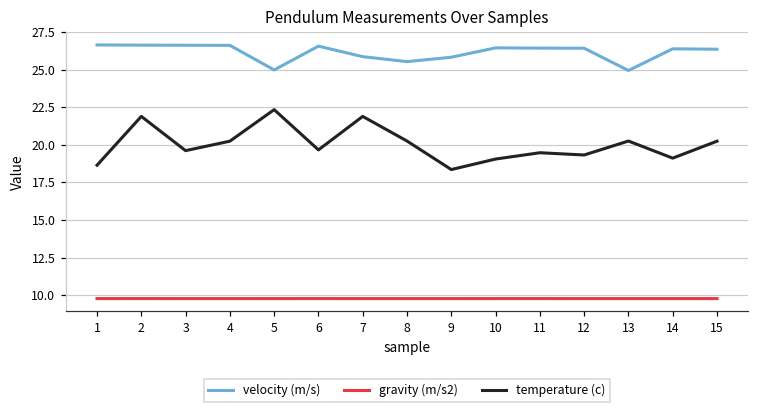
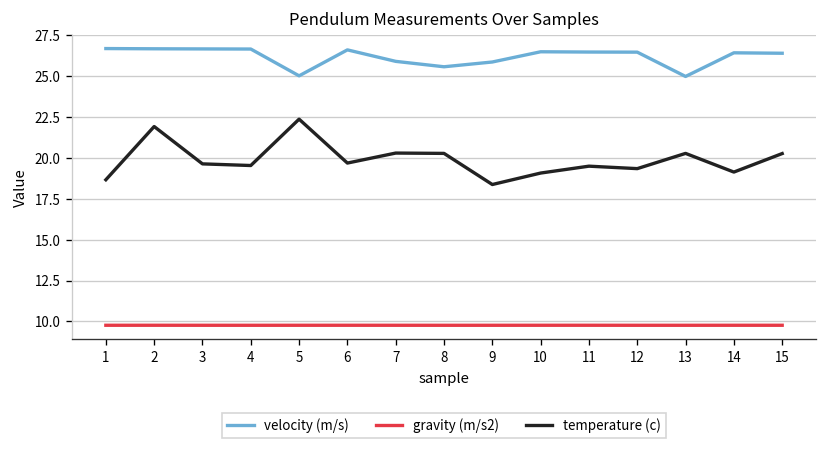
  {
    "velocity (m/s)": {
      "1": 26.7,
      "2": 26.6,
      "3": 26.6,
      "4": 26.6,
      "5": 25.0,
      "6": 26.6,
      "7": 25.9,
      "8": 25.5,
      "9": 25.8,
      "10": 26.5,
      "11": 26.4,
      "12": 26.4,
      "13": 25.0,
      "14": 26.4,
      "15": 26.4
    },
    "gravity (m/s2)": {
      "1": 9.8,
      "2": 9.8,
      "3": 9.8,
      "4": 9.8,
      "5": 9.8,
      "6": 9.8,
      "7": 9.8,
      "8": 9.8,
      "9": 9.8,
      "10": 9.8,
      "11": 9.8,
      "12": 9.8,
      "13": 9.8,
      "14": 9.8,
      "15": 9.8
    },
    "temperature (c)": {
      "1": 18.7,
      "2": 21.9,
      "3": 19.6,
-     "4": 20.3,
+     "4": 19.5,
      "5": 22.4,
      "6": 19.7,
-     "7": 21.9,
+     "7": 20.3,
      "8": 20.3,
      "9": 18.4,
      "10": 19.1,
      "11": 19.5,
      "12": 19.3,
      "13": 20.3,
      "14": 19.1,
      "15": 20.3
    }
  }
